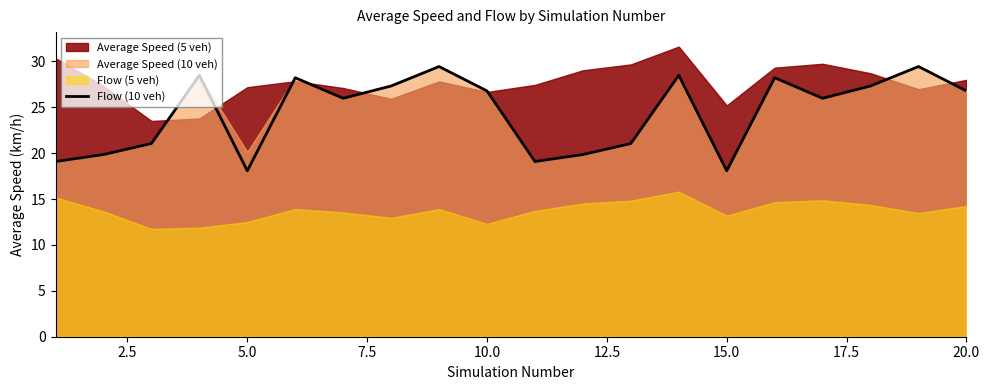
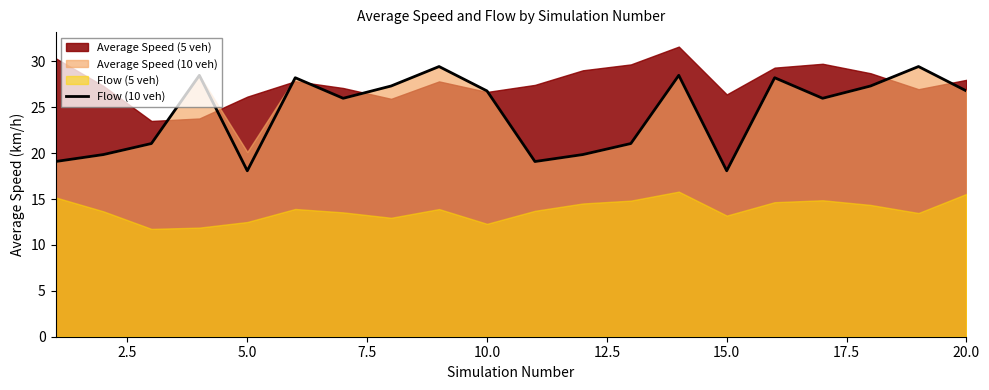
  {
    "Average Speed (5 veh)": {
-     "5.0": 27,
-     "15.0": 25,
+     "5.0": 26,
+     "15.0": 26,
      "20.0": 28
    },
    "Flow (10 veh)": {
      "5.0": 18
    },
    "Average Speed (10 veh)": {
      "5.0": 20
    },
    "Flow (5 veh)": {
      "5.0": 13,
      "10.0": 12,
      "15.0": 13,
-     "20.0": 14
+     "20.0": 16
    }
  }
